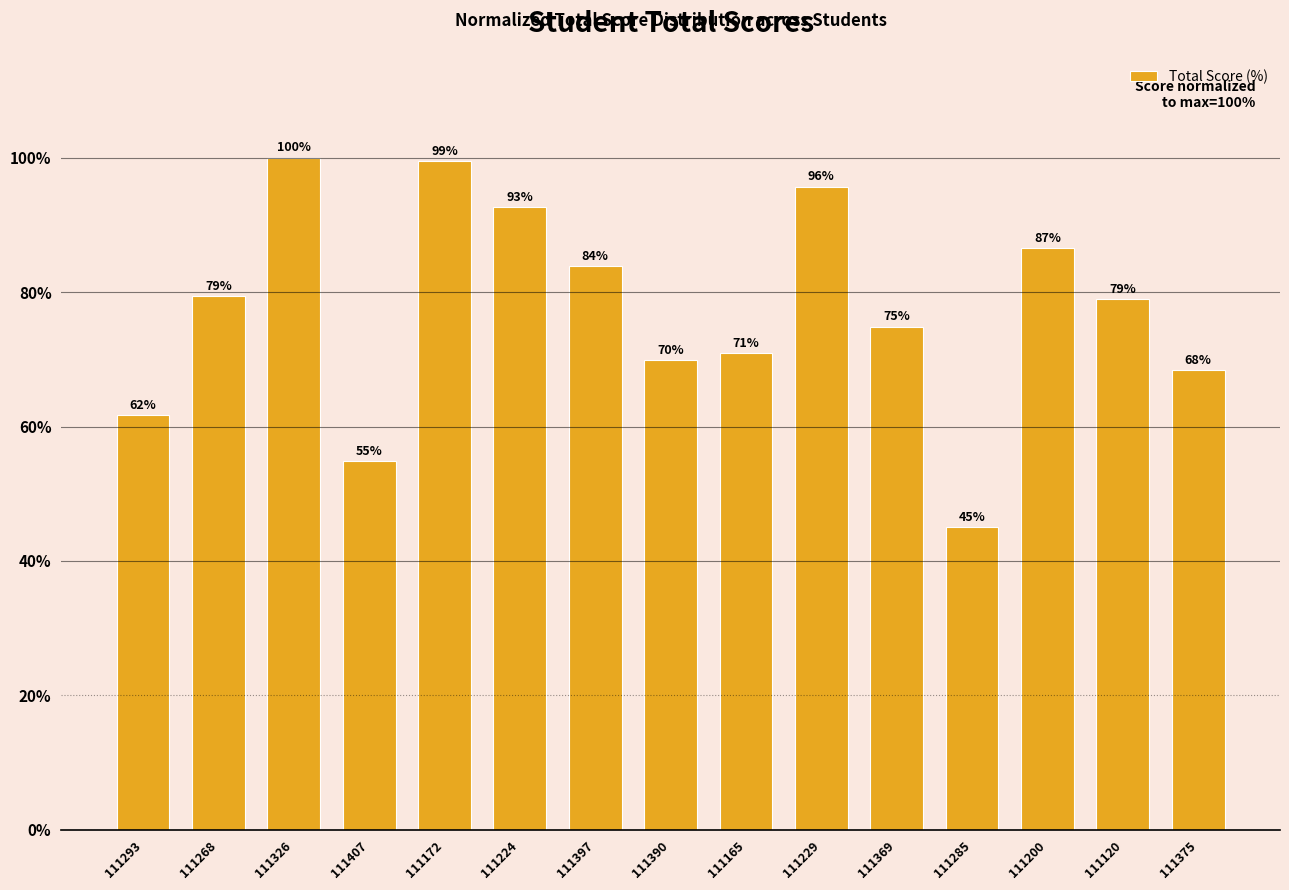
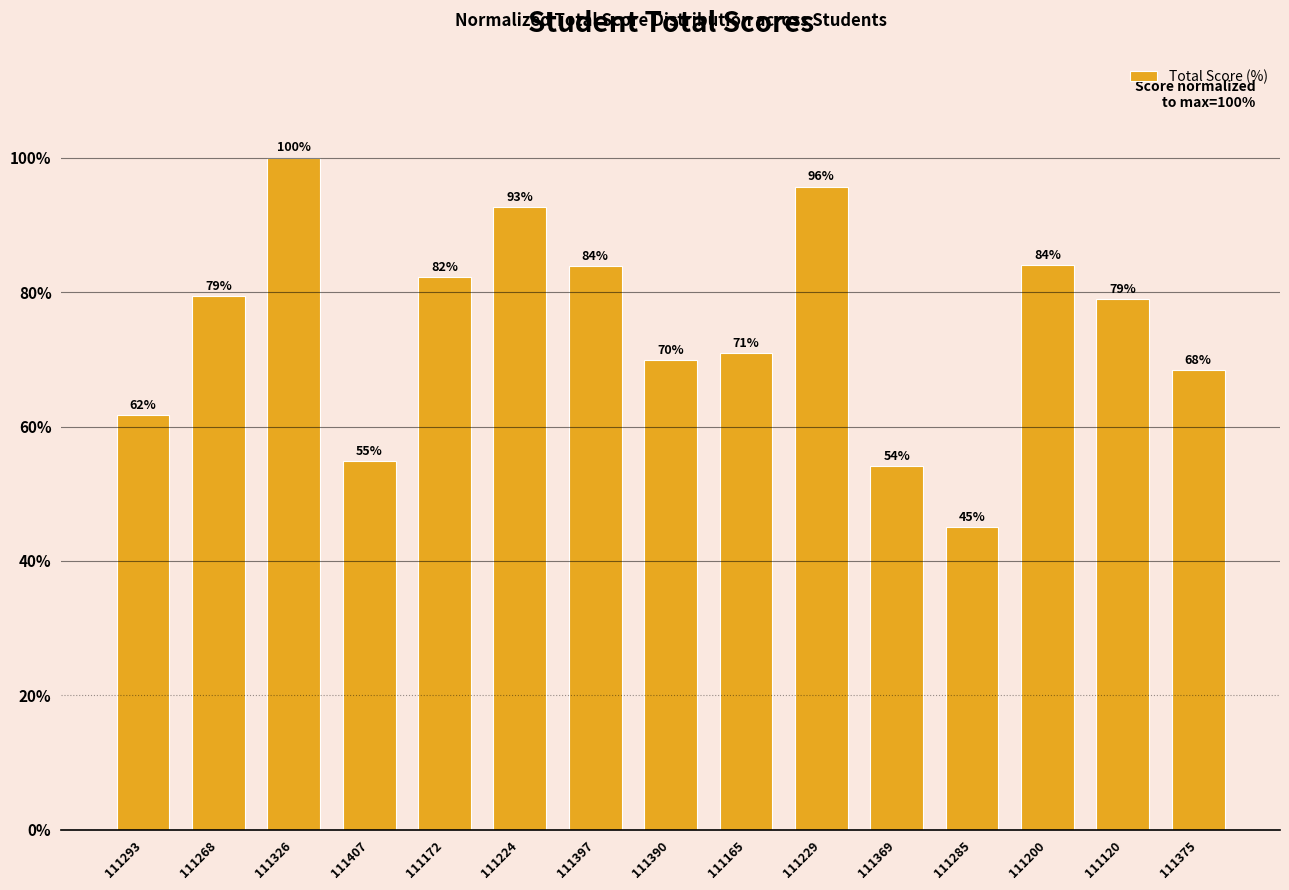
  {
    "111293": "62%",
    "111268": "79%",
    "111326": "100%",
    "111407": "55%",
-   "111172": "99%",
+   "111172": "82%",
    "111224": "93%",
    "111397": "84%",
    "111390": "70%",
    "111165": "71%",
    "111229": "96%",
-   "111369": "75%",
+   "111369": "54%",
    "111285": "45%",
-   "111200": "87%",
+   "111200": "84%",
    "111120": "79%",
    "111375": "68%"
  }
